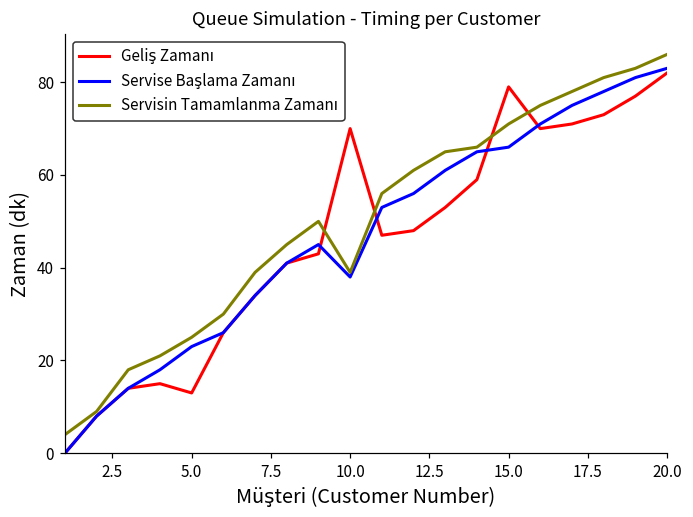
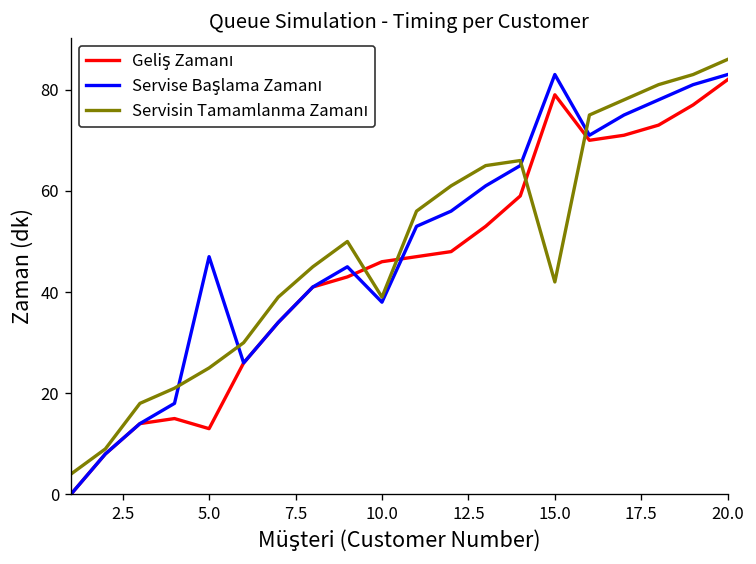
  {
    "Geliş Zamanı": {
      "5.0": 13,
-     "10.0": 70,
+     "10.0": 46,
      "15.0": 79,
      "20.0": 82
    },
    "Servise Başlama Zamanı": {
-     "5.0": 23,
+     "5.0": 47,
      "10.0": 38,
-     "15.0": 66,
+     "15.0": 83,
      "20.0": 83
    },
    "Servisin Tamamlanma Zamanı": {
      "5.0": 25,
      "10.0": 39,
-     "15.0": 71,
+     "15.0": 42,
      "20.0": 86
    }
  }
